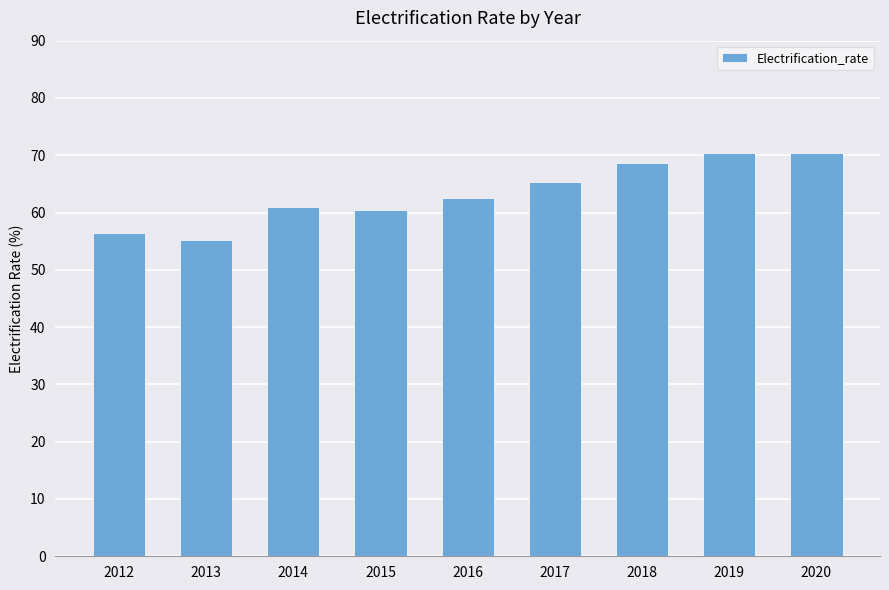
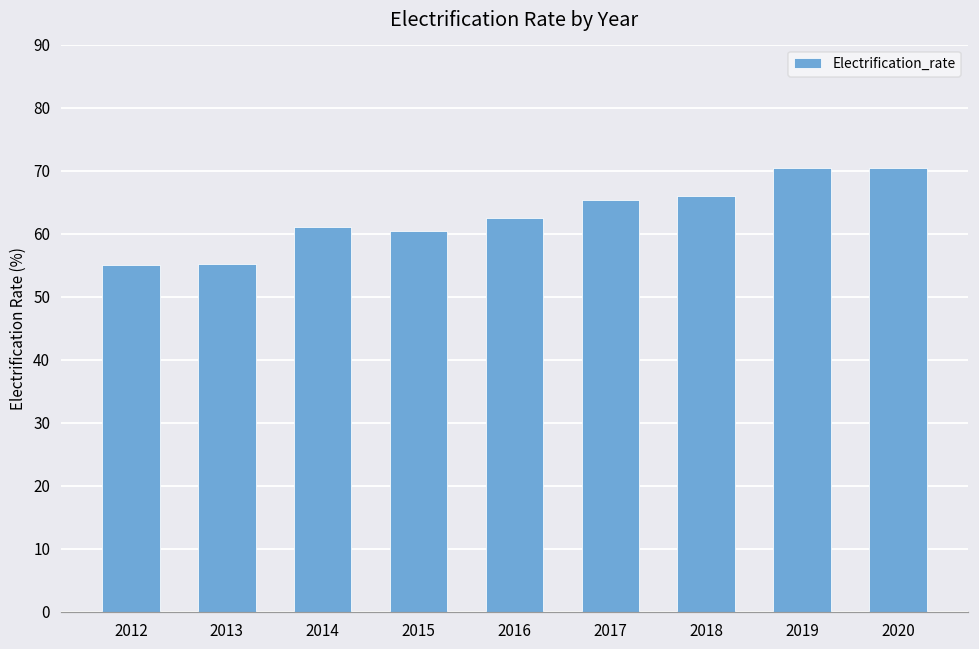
  {
-   "2012": 57,
+   "2012": 55,
    "2013": 55,
    "2014": 61,
    "2015": 61,
    "2016": 63,
    "2017": 65,
-   "2018": 69,
+   "2018": 66,
    "2019": 70,
    "2020": 70
  }
